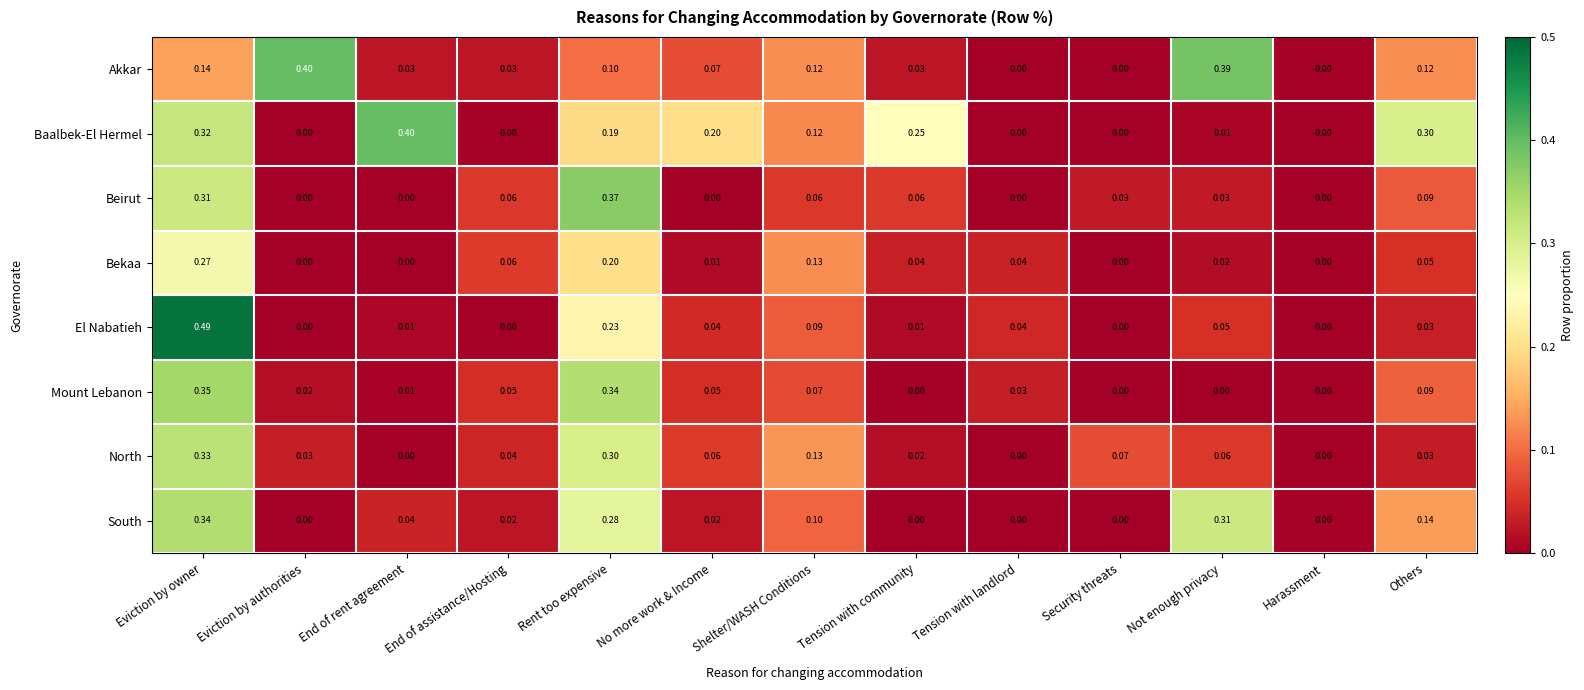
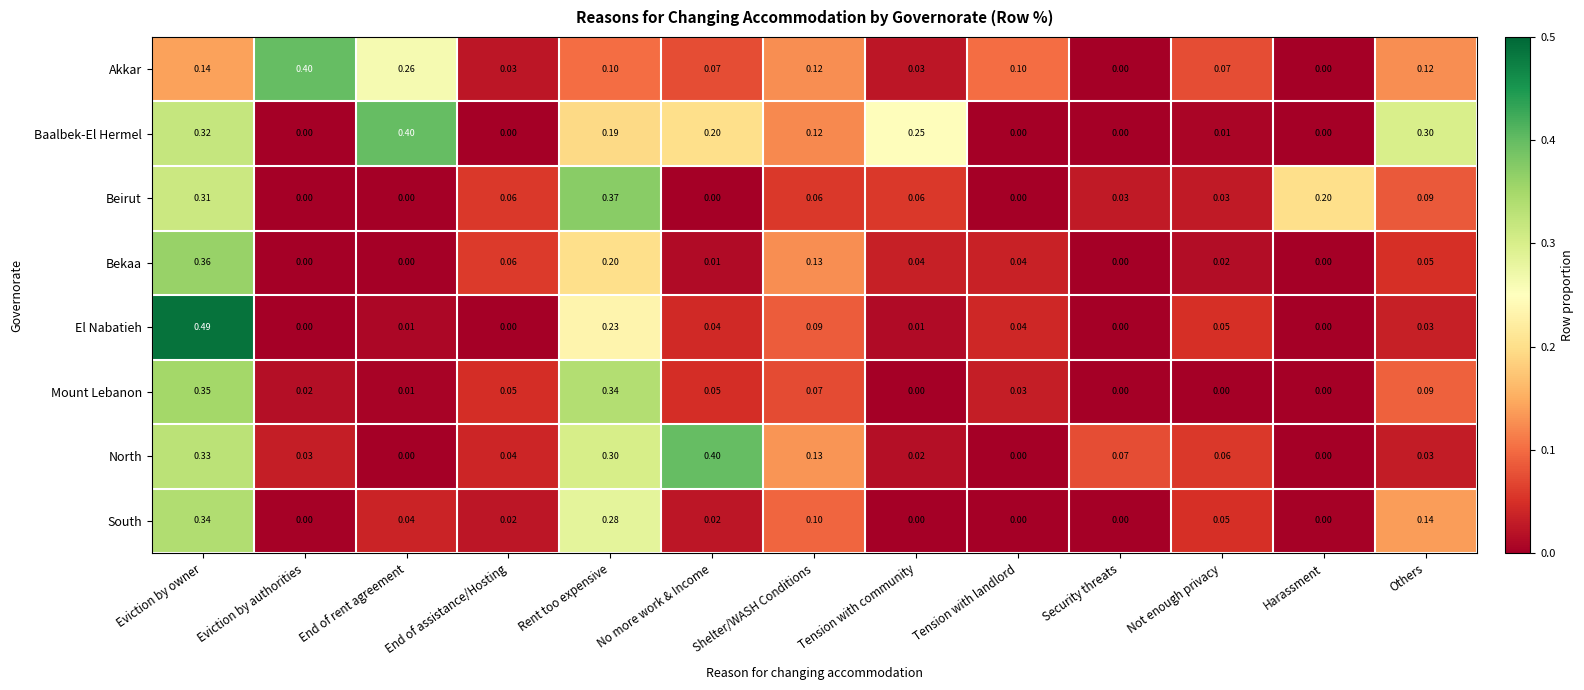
  {
    "Akkar": {
      "Eviction by owner": 0.14,
      "Eviction by authorities": 0.40,
-     "End of rent agreement": 0.03,
+     "End of rent agreement": 0.26,
      "End of assistance/Hosting": 0.03,
      "Rent too expensive": 0.10,
      "No more work & Income": 0.07,
      "Shelter/WASH Conditions": 0.12,
      "Tension with community": 0.03,
-     "Tension with landlord": 0.00,
+     "Tension with landlord": 0.10,
      "Security threats": 0.00,
-     "Not enough privacy": 0.39,
+     "Not enough privacy": 0.07,
      "Harassment": 0.00,
      "Others": 0.12
    },
    "Baalbek-El Hermel": {
      "Eviction by owner": 0.32,
      "Eviction by authorities": 0.00,
      "End of rent agreement": 0.40,
      "End of assistance/Hosting": 0.00,
      "Rent too expensive": 0.19,
      "No more work & Income": 0.20,
      "Shelter/WASH Conditions": 0.12,
      "Tension with community": 0.25,
      "Tension with landlord": 0.00,
      "Security threats": 0.00,
      "Not enough privacy": 0.01,
      "Harassment": 0.00,
      "Others": 0.30
    },
    "Beirut": {
      "Eviction by owner": 0.31,
      "Eviction by authorities": 0.00,
      "End of rent agreement": 0.00,
      "End of assistance/Hosting": 0.06,
      "Rent too expensive": 0.37,
      "No more work & Income": 0.00,
      "Shelter/WASH Conditions": 0.06,
      "Tension with community": 0.06,
      "Tension with landlord": 0.00,
      "Security threats": 0.03,
      "Not enough privacy": 0.03,
-     "Harassment": 0.00,
+     "Harassment": 0.20,
      "Others": 0.09
    },
    "Bekaa": {
-     "Eviction by owner": 0.27,
+     "Eviction by owner": 0.36,
      "Eviction by authorities": 0.00,
      "End of rent agreement": 0.00,
      "End of assistance/Hosting": 0.06,
      "Rent too expensive": 0.20,
      "No more work & Income": 0.01,
      "Shelter/WASH Conditions": 0.13,
      "Tension with community": 0.04,
      "Tension with landlord": 0.04,
      "Security threats": 0.00,
      "Not enough privacy": 0.02,
      "Harassment": 0.00,
      "Others": 0.05
    },
    "El Nabatieh": {
      "Eviction by owner": 0.49,
      "Eviction by authorities": 0.00,
      "End of rent agreement": 0.01,
      "End of assistance/Hosting": 0.00,
      "Rent too expensive": 0.23,
      "No more work & Income": 0.04,
      "Shelter/WASH Conditions": 0.09,
      "Tension with community": 0.01,
      "Tension with landlord": 0.04,
      "Security threats": 0.00,
      "Not enough privacy": 0.05,
      "Harassment": 0.00,
      "Others": 0.03
    },
    "Mount Lebanon": {
      "Eviction by owner": 0.35,
      "Eviction by authorities": 0.02,
      "End of rent agreement": 0.01,
      "End of assistance/Hosting": 0.05,
      "Rent too expensive": 0.34,
      "No more work & Income": 0.05,
      "Shelter/WASH Conditions": 0.07,
      "Tension with community": 0.00,
      "Tension with landlord": 0.03,
      "Security threats": 0.00,
      "Not enough privacy": 0.00,
      "Harassment": 0.00,
      "Others": 0.09
    },
    "North": {
      "Eviction by owner": 0.33,
      "Eviction by authorities": 0.03,
      "End of rent agreement": 0.00,
      "End of assistance/Hosting": 0.04,
      "Rent too expensive": 0.30,
-     "No more work & Income": 0.06,
+     "No more work & Income": 0.40,
      "Shelter/WASH Conditions": 0.13,
      "Tension with community": 0.02,
      "Tension with landlord": 0.00,
      "Security threats": 0.07,
      "Not enough privacy": 0.06,
      "Harassment": 0.00,
      "Others": 0.03
    },
    "South": {
      "Eviction by owner": 0.34,
      "Eviction by authorities": 0.00,
      "End of rent agreement": 0.04,
      "End of assistance/Hosting": 0.02,
      "Rent too expensive": 0.28,
      "No more work & Income": 0.02,
      "Shelter/WASH Conditions": 0.10,
      "Tension with community": 0.00,
      "Tension with landlord": 0.00,
      "Security threats": 0.00,
-     "Not enough privacy": 0.31,
+     "Not enough privacy": 0.05,
      "Harassment": 0.00,
      "Others": 0.14
    }
  }
